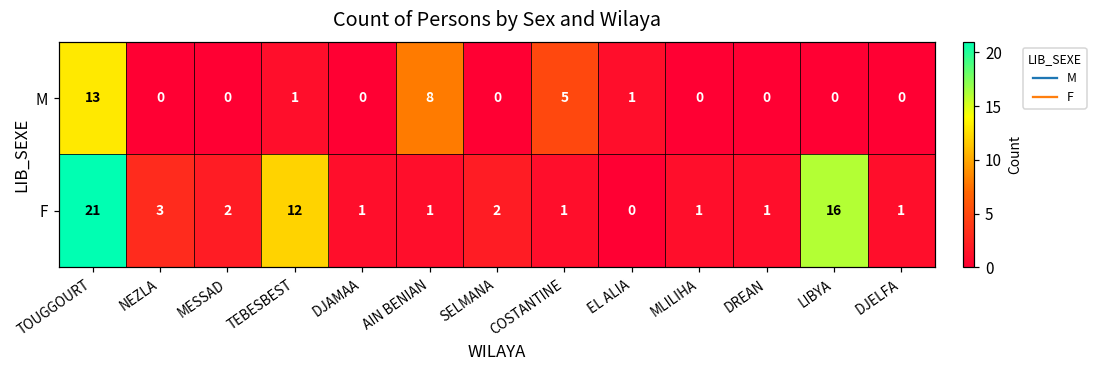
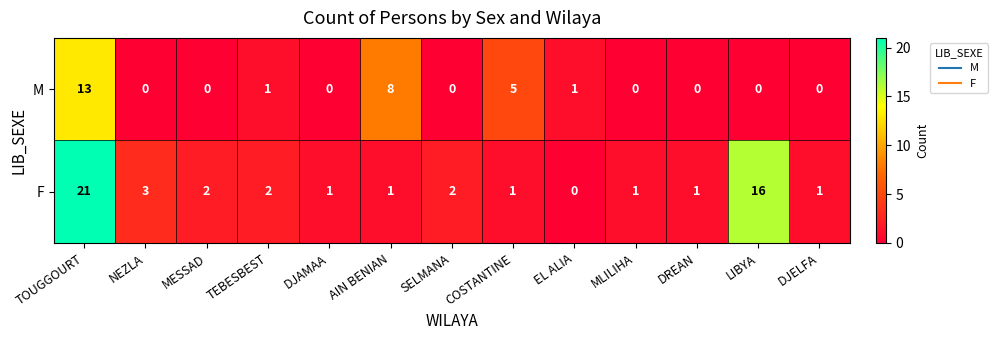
  {
    "M": {
      "TOUGGOURT": 13,
      "NEZLA": 0,
      "MESSAD": 0,
      "TEBESBEST": 1,
      "DJAMAA": 0,
      "AIN BENIAN": 8,
      "SELMANA": 0,
      "COSTANTINE": 5,
      "EL ALIA": 1,
      "MLILIHA": 0,
      "DREAN": 0,
      "LIBYA": 0,
      "DJELFA": 0
    },
    "F": {
      "TOUGGOURT": 21,
      "NEZLA": 3,
      "MESSAD": 2,
-     "TEBESBEST": 12,
+     "TEBESBEST": 2,
      "DJAMAA": 1,
      "AIN BENIAN": 1,
      "SELMANA": 2,
      "COSTANTINE": 1,
      "EL ALIA": 0,
      "MLILIHA": 1,
      "DREAN": 1,
      "LIBYA": 16,
      "DJELFA": 1
    }
  }
